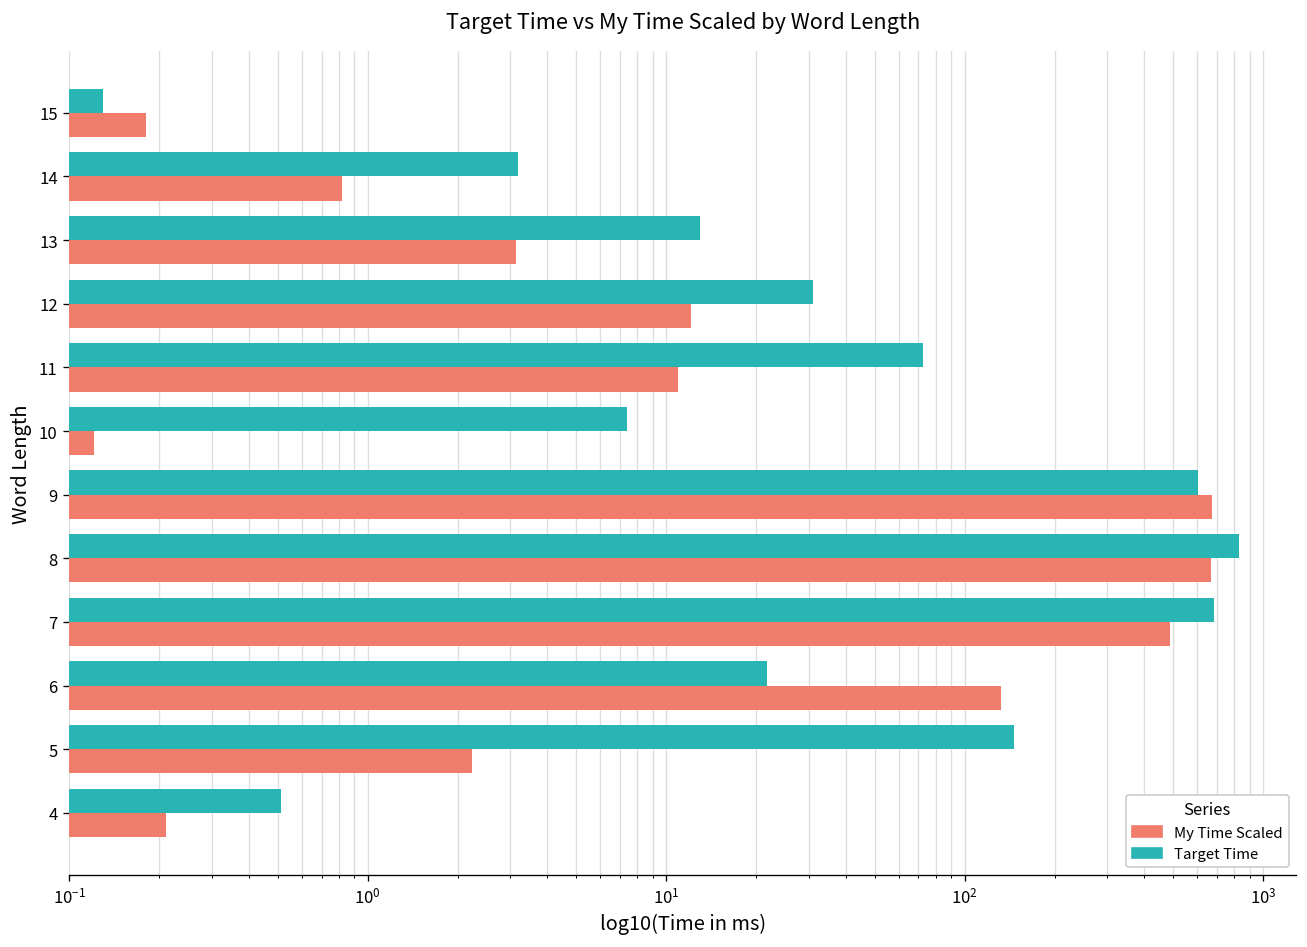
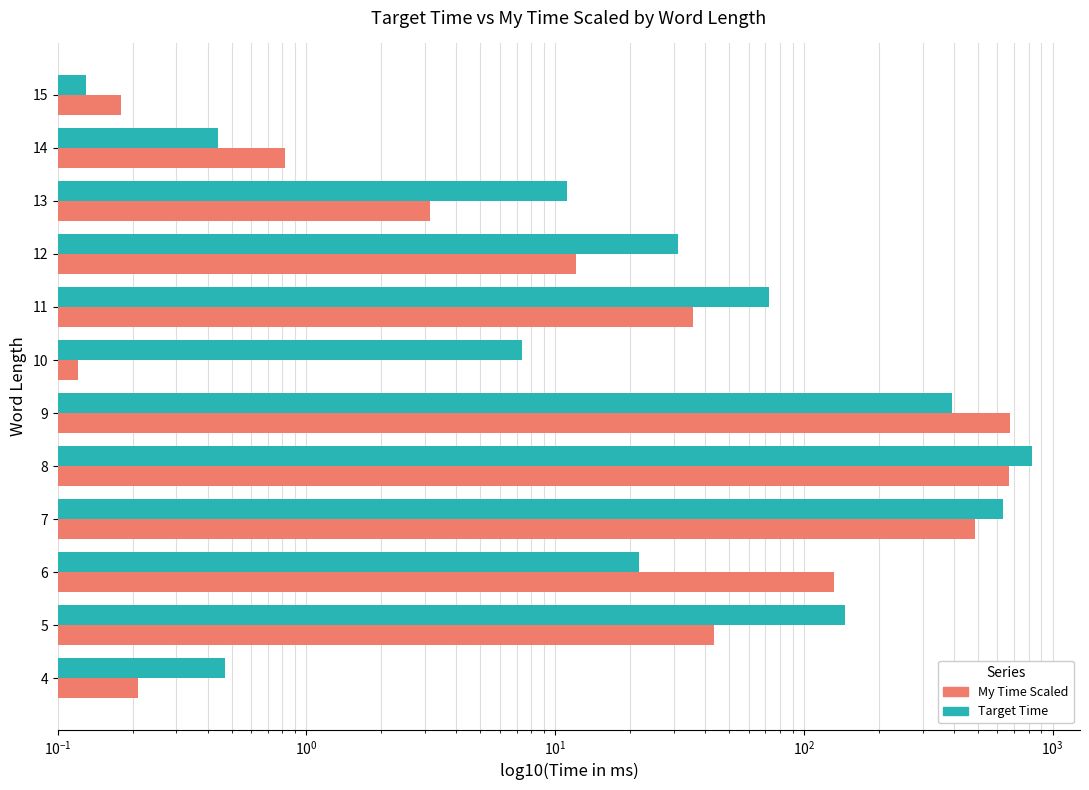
  {
    "Target Time": {
      "15": 0.13,
-     "14": 3.2,
-     "13": 13,
+     "14": 0.44,
+     "13": 11,
      "12": 31,
      "11": 72,
      "10": 7.4,
-     "9": 610,
+     "9": 390,
      "8": 830,
-     "7": 690,
+     "7": 630,
      "6": 22,
      "5": 150,
-     "4": 0.51
+     "4": 0.47
    },
    "My Time Scaled": {
      "15": 0.18,
      "14": 0.82,
      "13": 3.1,
      "12": 12,
-     "11": 11,
+     "11": 36,
      "10": 0.12,
      "9": 670,
      "8": 670,
      "7": 490,
      "6": 130,
-     "5": 2.2,
+     "5": 44,
      "4": 0.21
    }
  }
